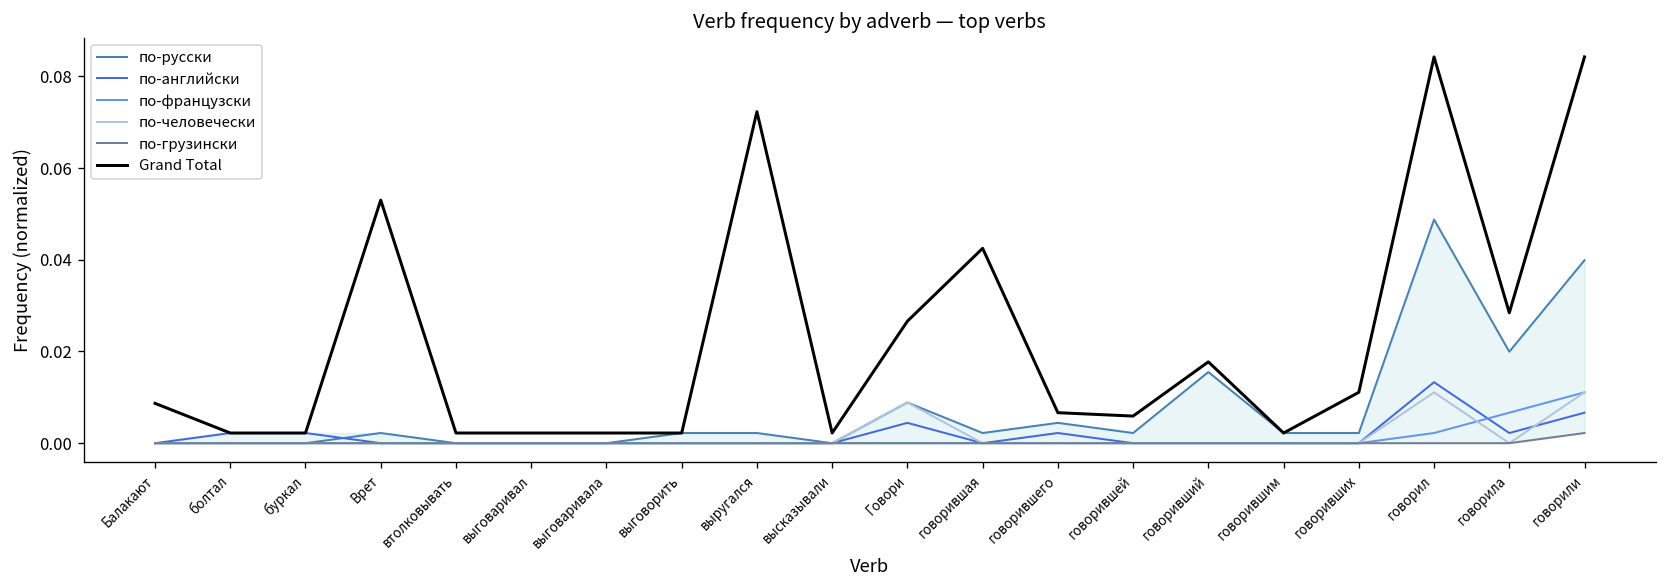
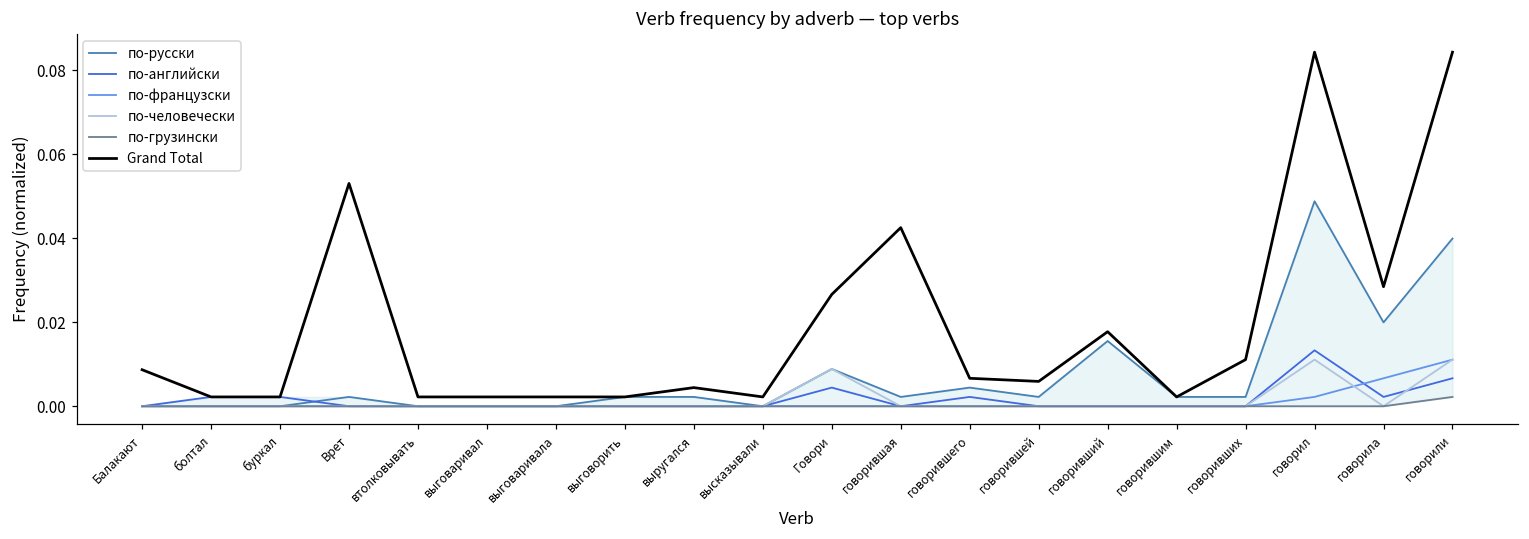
  {
    "Grand Total": {
      "Балакают": 0.009,
      "Врет": 0.053,
      "втолковывать": 0.002,
      "выговаривал": 0.002,
      "выговаривала": 0.002,
-     "выругался": 0.072,
+     "выругался": 0.004,
      "высказывали": 0.002,
      "Говори": 0.027,
      "говорившая": 0.043,
      "говорившего": 0.007,
      "говорившей": 0.006,
      "говоривший": 0.018,
      "говоривших": 0.011,
      "говорил": 0.084,
      "говорила": 0.028,
      "говорили": 0.084
    }
  }
